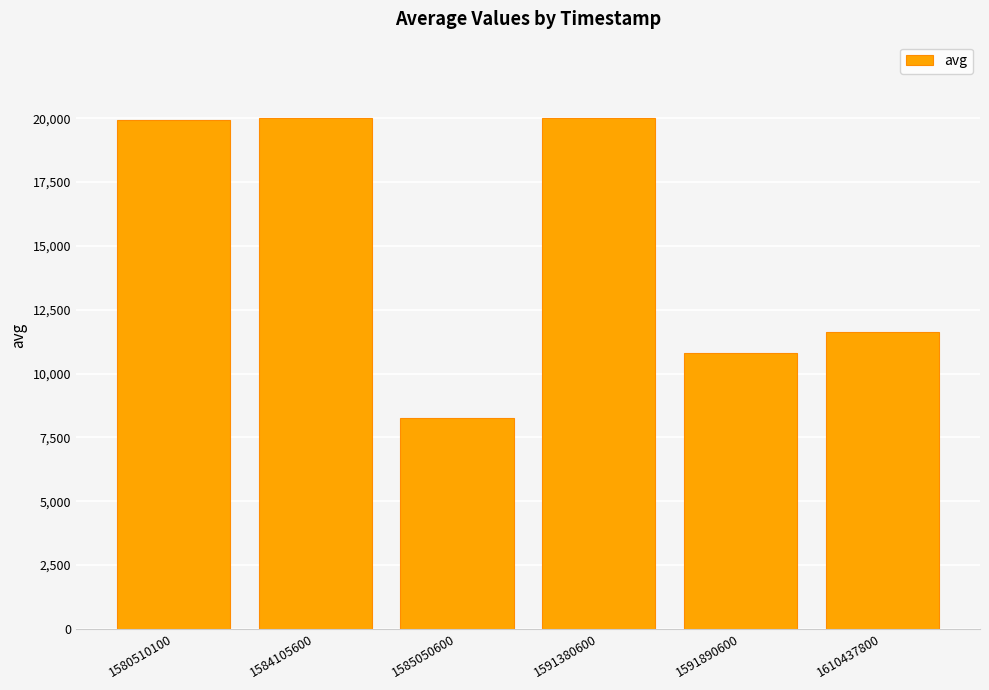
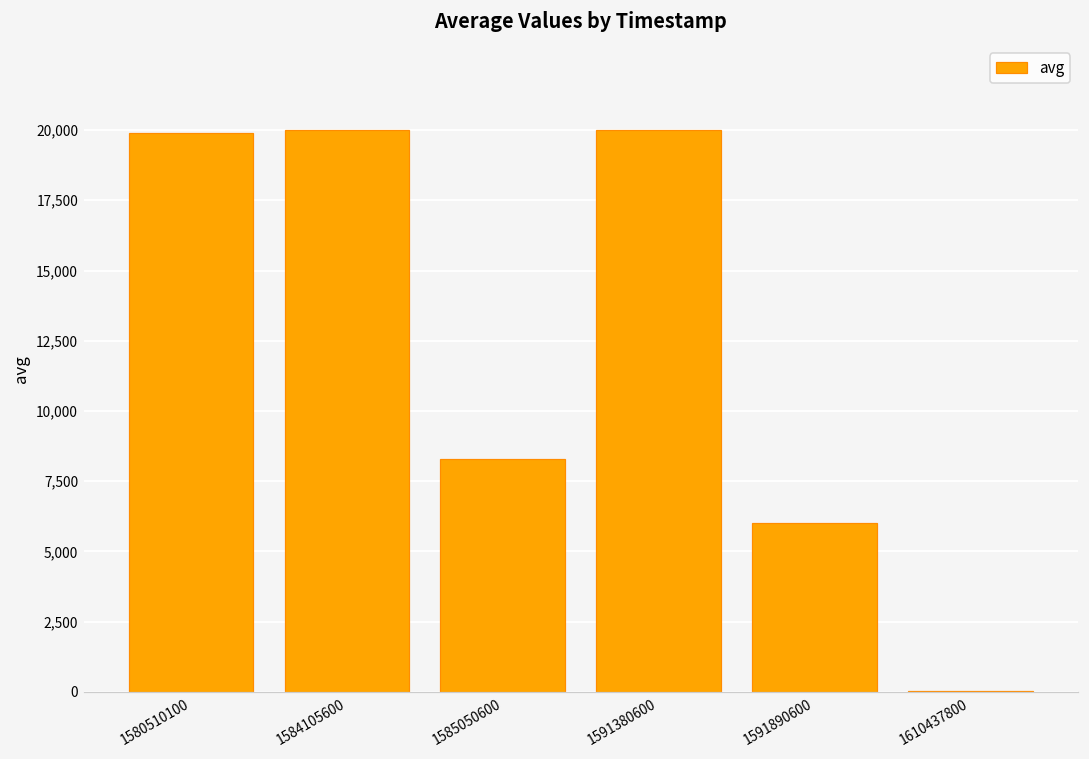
  {
    "1580510100": "19,900",
    "1584105600": "20,000",
    "1585050600": "8,300",
    "1591380600": "20,000",
-   "1591890600": "10,800",
-   "1610437800": "11,600"
+   "1591890600": "6,000",
+   "1610437800": "0"
  }
